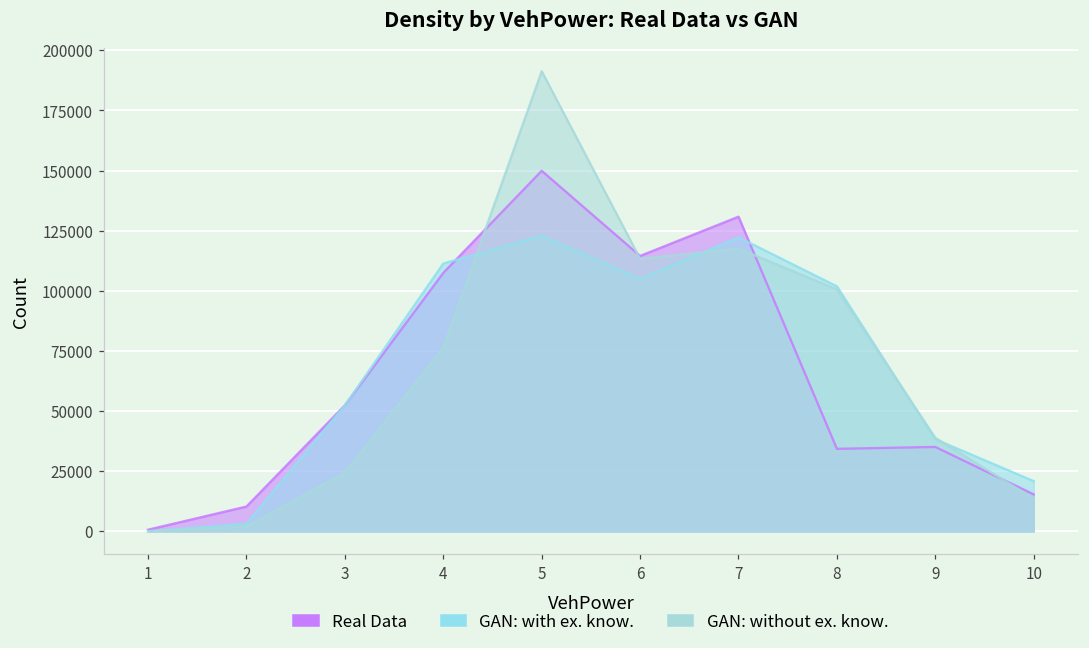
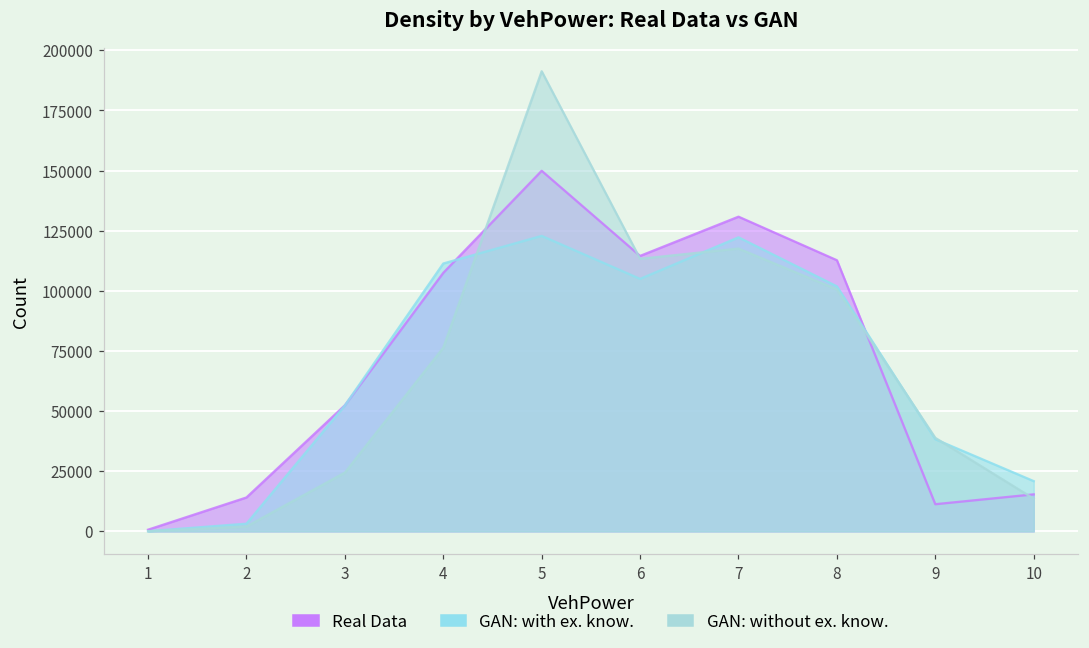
  {
    "Real Data": {
-     "2": 10000,
+     "2": 14000,
      "4": 107000,
      "5": 150000,
      "6": 115000,
      "7": 131000,
-     "8": 34000,
-     "9": 35000,
+     "8": 113000,
+     "9": 11000,
      "10": 15000
    }
  }
